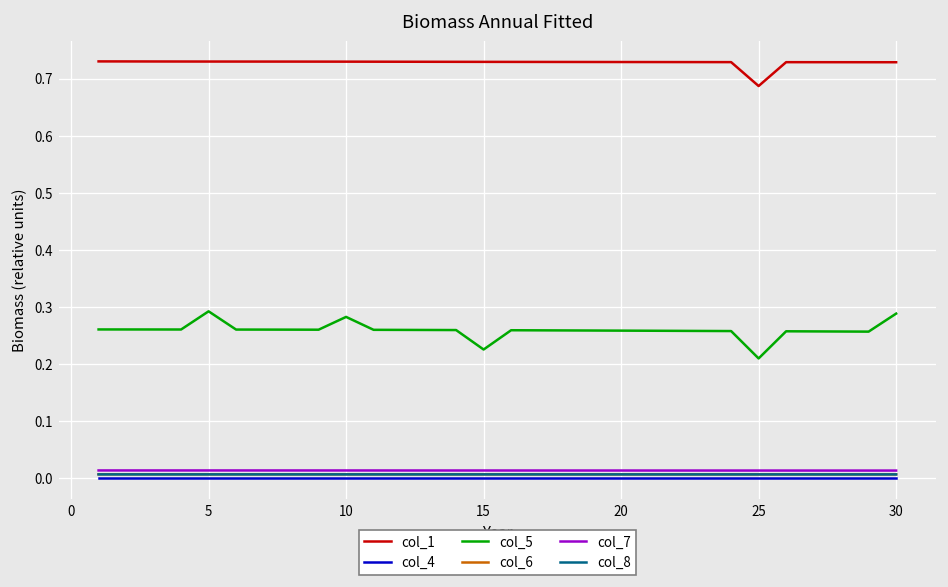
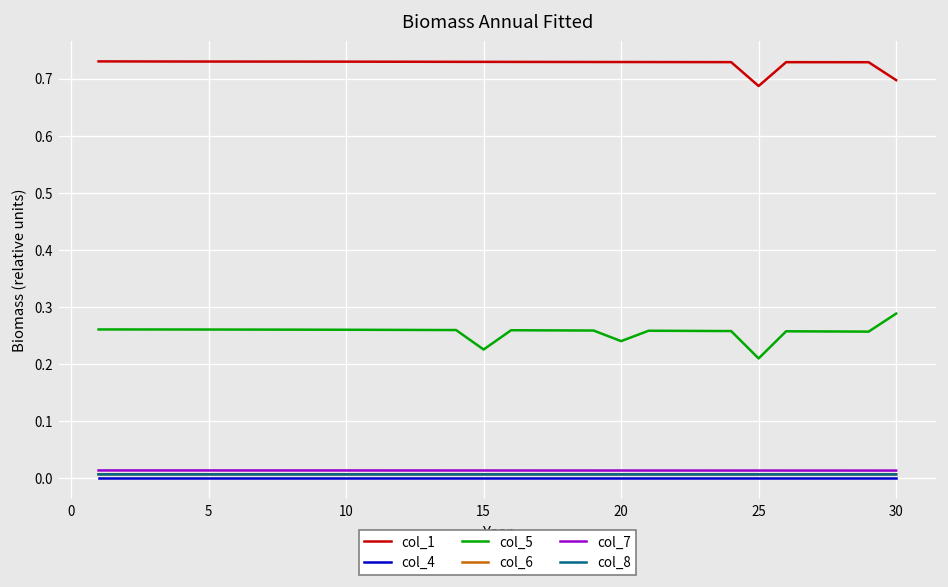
  {
    "col_1": {
      "5": 0.73,
      "10": 0.73,
      "15": 0.73,
      "20": 0.73,
      "25": 0.69,
-     "30": 0.73
+     "30": 0.70
    },
    "col_4": {
      "5": 0.00,
      "10": 0.00,
      "15": 0.00,
      "20": 0.00,
      "25": 0.00,
      "30": 0.00
    },
    "col_5": {
-     "5": 0.29,
-     "10": 0.28,
+     "5": 0.26,
+     "10": 0.26,
      "15": 0.23,
-     "20": 0.26,
+     "20": 0.24,
      "25": 0.21,
      "30": 0.29
    },
    "col_8": {
      "5": 0.01,
      "10": 0.01,
      "15": 0.01,
      "20": 0.01,
      "25": 0.01,
      "30": 0.01
    },
    "col_7": {
      "5": 0.01,
      "10": 0.01,
      "15": 0.01,
      "20": 0.01,
      "25": 0.01,
      "30": 0.01
    }
  }
